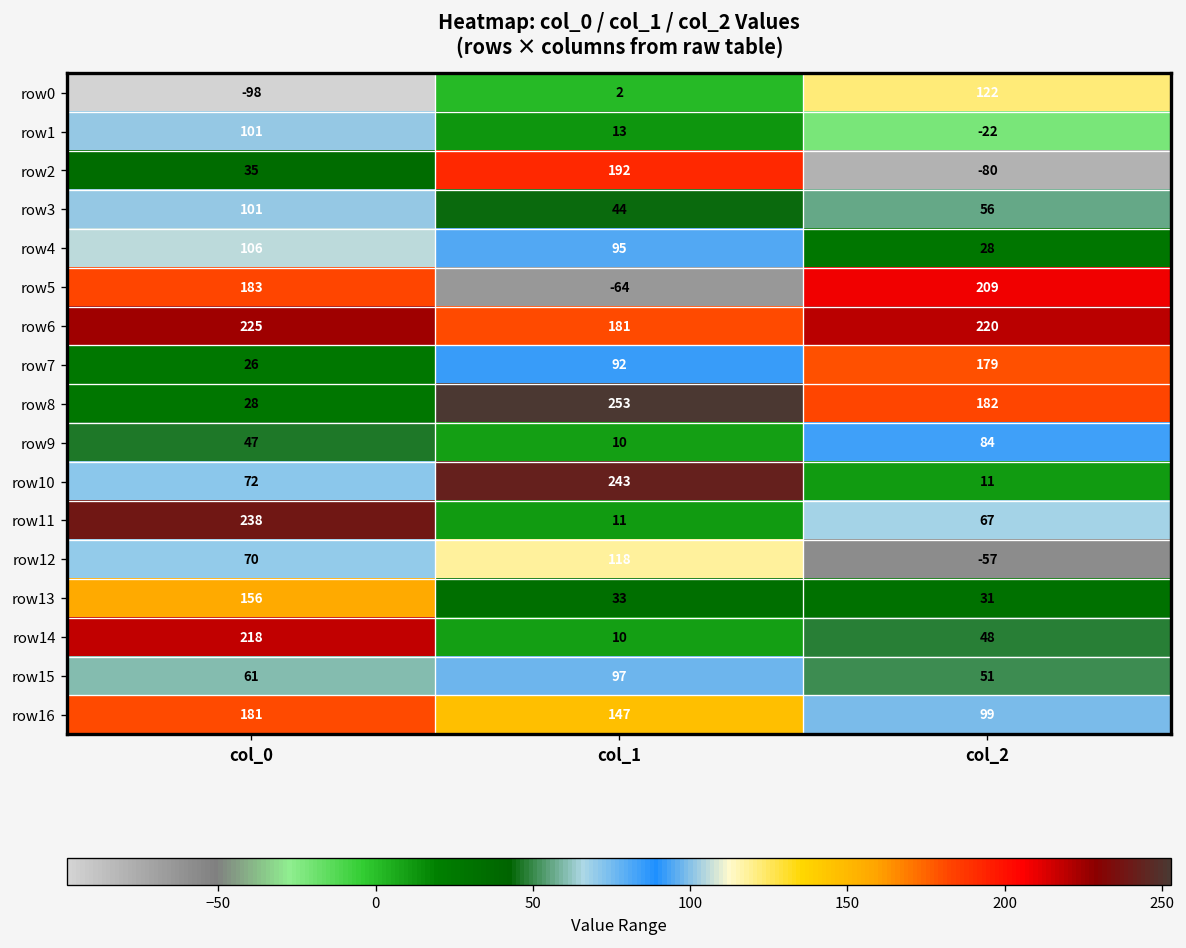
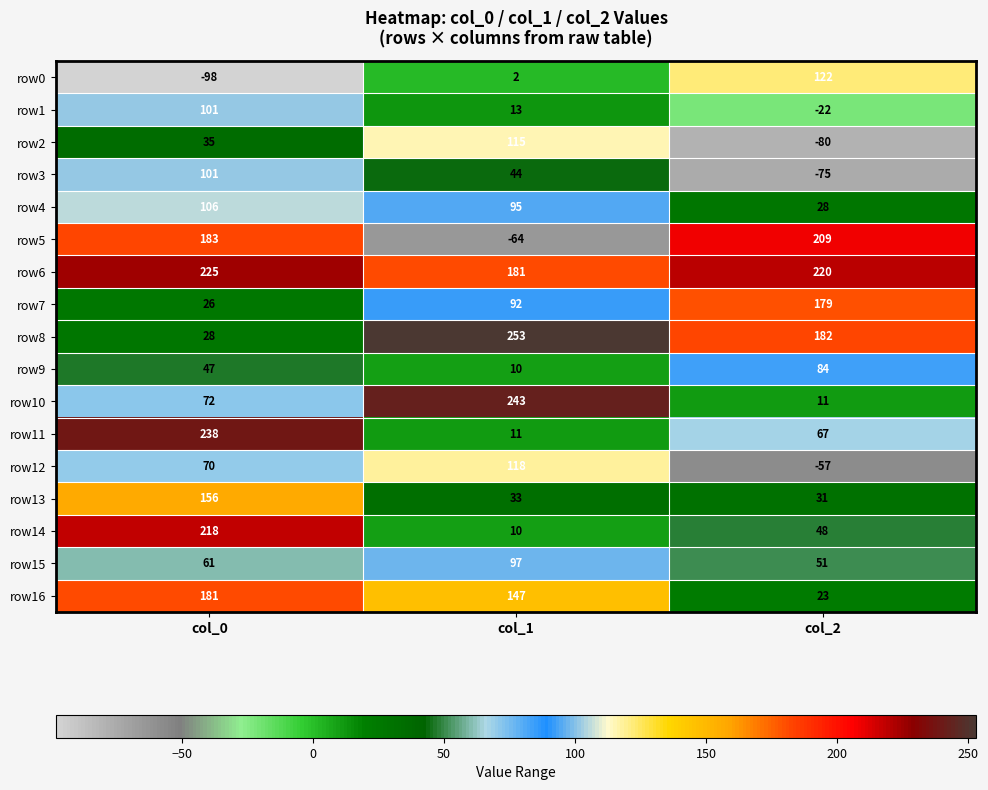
  {
    "row0": {
      "col_0": -98,
      "col_1": 2,
      "col_2": 122
    },
    "row1": {
      "col_0": 101,
      "col_1": 13,
      "col_2": -22
    },
    "row2": {
      "col_0": 35,
-     "col_1": 192,
+     "col_1": 115,
      "col_2": -80
    },
    "row3": {
      "col_0": 101,
      "col_1": 44,
-     "col_2": 56
+     "col_2": -75
    },
    "row4": {
      "col_0": 106,
      "col_1": 95,
      "col_2": 28
    },
    "row5": {
      "col_0": 183,
      "col_1": -64,
      "col_2": 209
    },
    "row6": {
      "col_0": 225,
      "col_1": 181,
      "col_2": 220
    },
    "row7": {
      "col_0": 26,
      "col_1": 92,
      "col_2": 179
    },
    "row8": {
      "col_0": 28,
      "col_1": 253,
      "col_2": 182
    },
    "row9": {
      "col_0": 47,
      "col_1": 10,
      "col_2": 84
    },
    "row10": {
      "col_0": 72,
      "col_1": 243,
      "col_2": 11
    },
    "row11": {
      "col_0": 238,
      "col_1": 11,
      "col_2": 67
    },
    "row12": {
      "col_0": 70,
      "col_1": 118,
      "col_2": -57
    },
    "row13": {
      "col_0": 156,
      "col_1": 33,
      "col_2": 31
    },
    "row14": {
      "col_0": 218,
      "col_1": 10,
      "col_2": 48
    },
    "row15": {
      "col_0": 61,
      "col_1": 97,
      "col_2": 51
    },
    "row16": {
      "col_0": 181,
      "col_1": 147,
-     "col_2": 99
+     "col_2": 23
    }
  }
